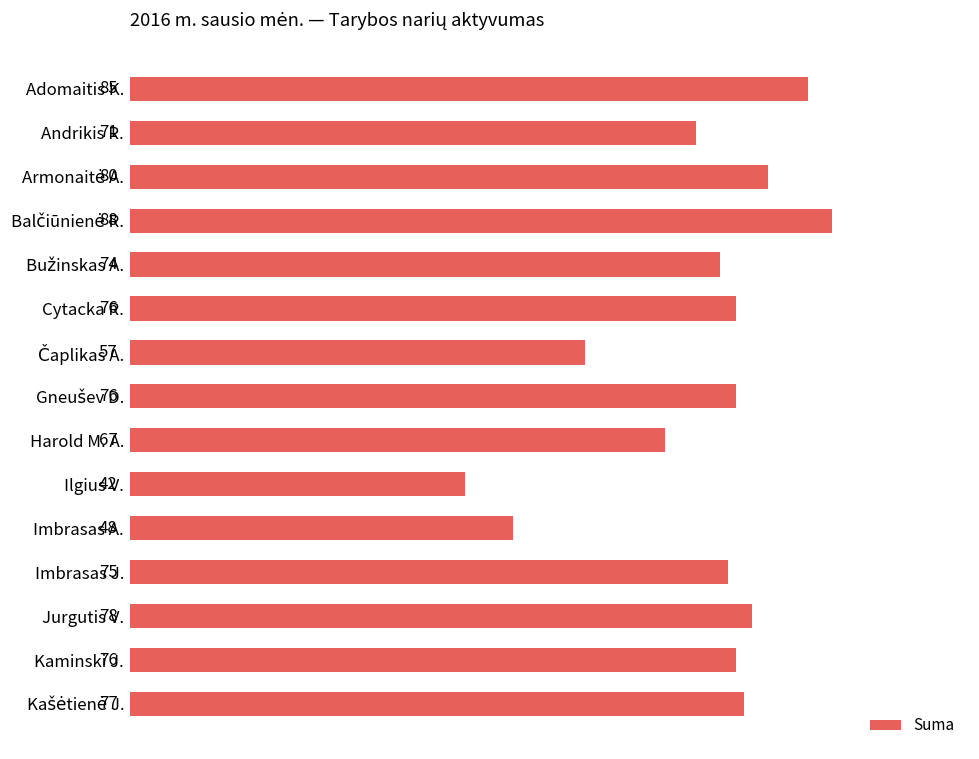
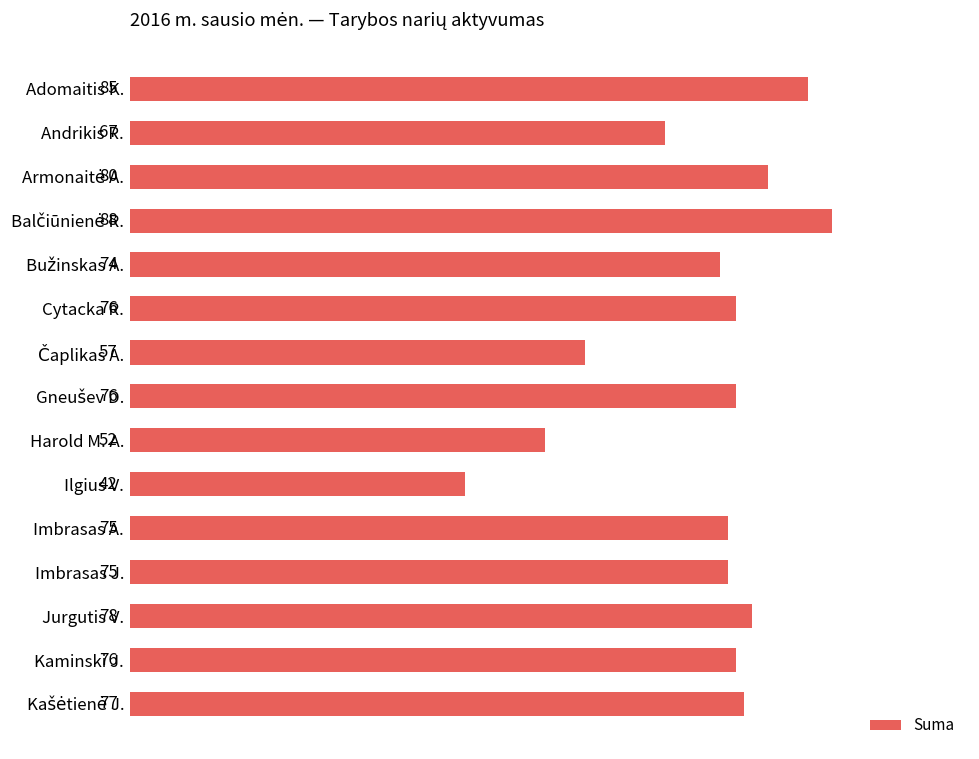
  {
-   "Andrikis R.": 71,
-   "Harold M. A.": 67,
-   "Imbrasas A.": 48
+   "Andrikis R.": 67,
+   "Harold M. A.": 52,
+   "Imbrasas A.": 75
  }
